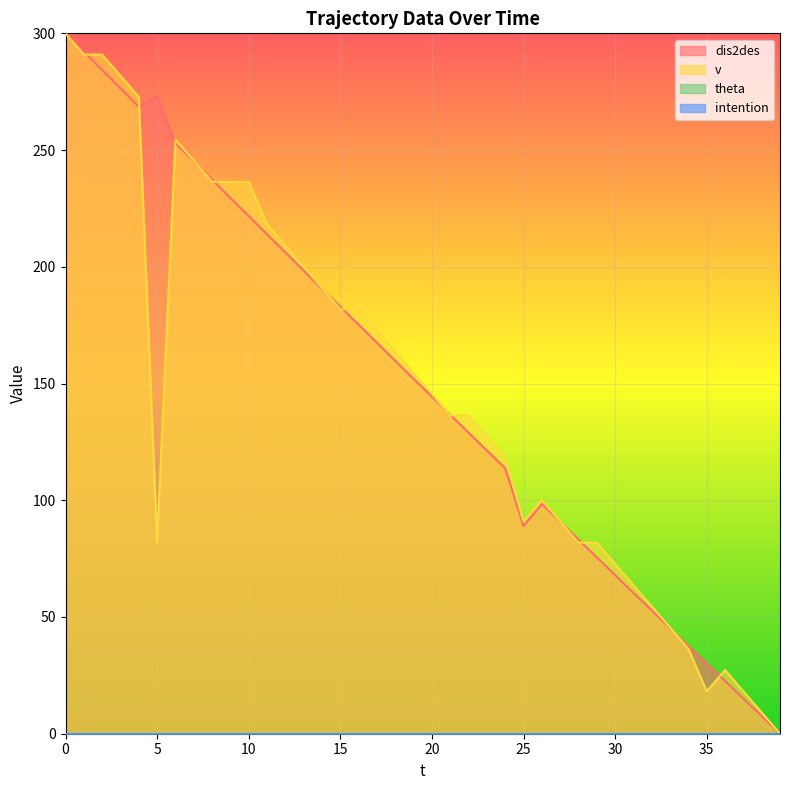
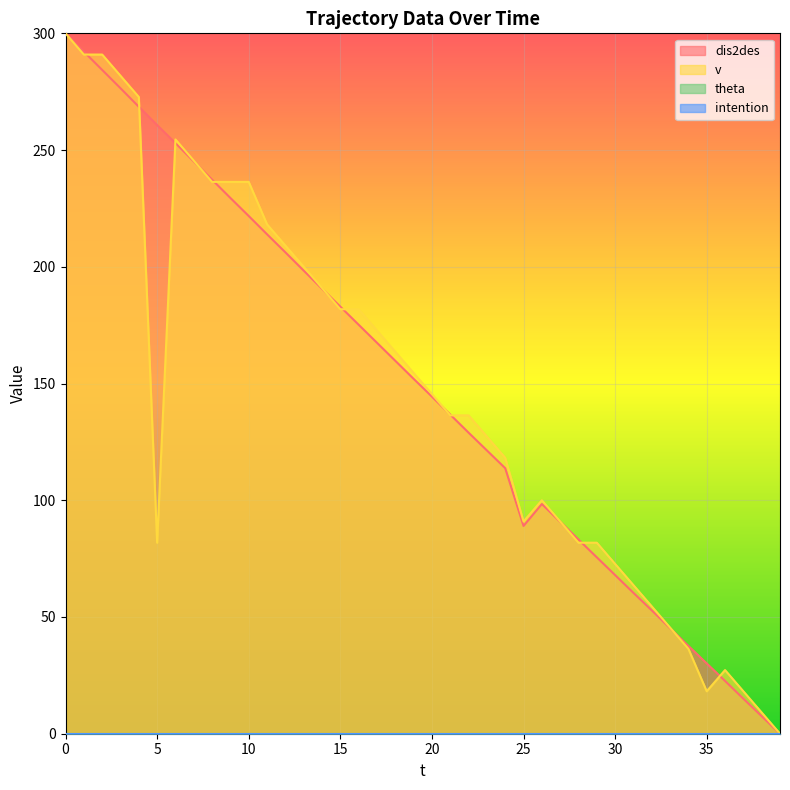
  {
    "dis2des": {
-     "5": 273,
+     "5": 261,
      "10": 222,
      "25": 89,
      "30": 68,
      "35": 30
    },
    "v": {
      "5": 82,
      "10": 236,
      "25": 91,
      "30": 73,
      "35": 18
    },
    "intention": {
      "0": 0,
      "5": 0,
      "10": 0,
      "15": 0,
      "20": 0,
      "25": 0,
      "30": 0,
      "35": 0
    }
  }
